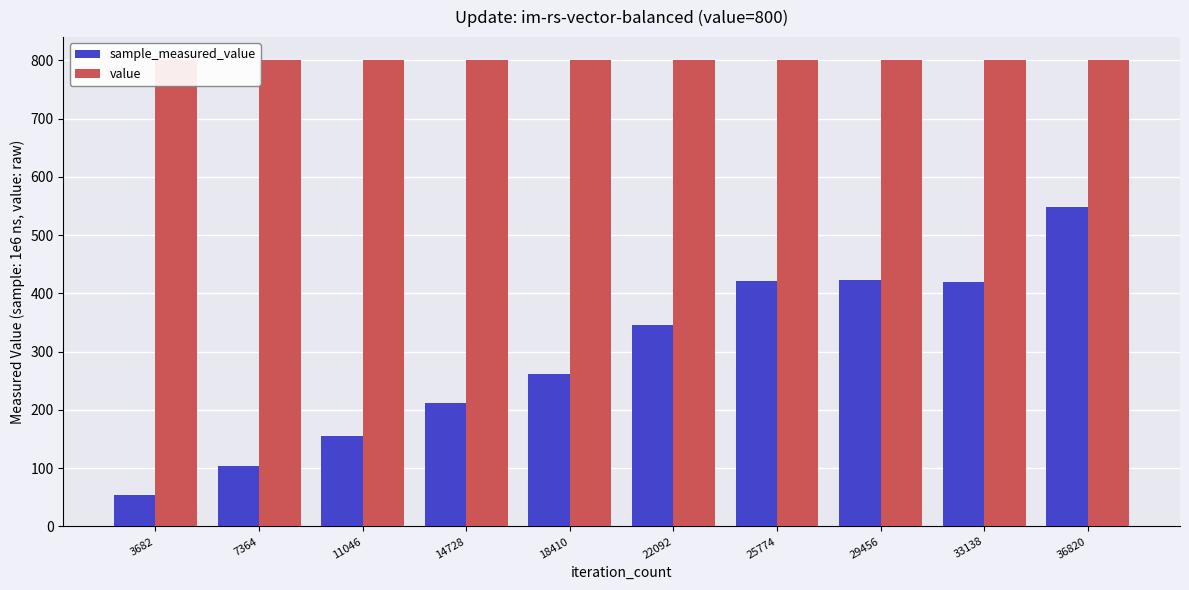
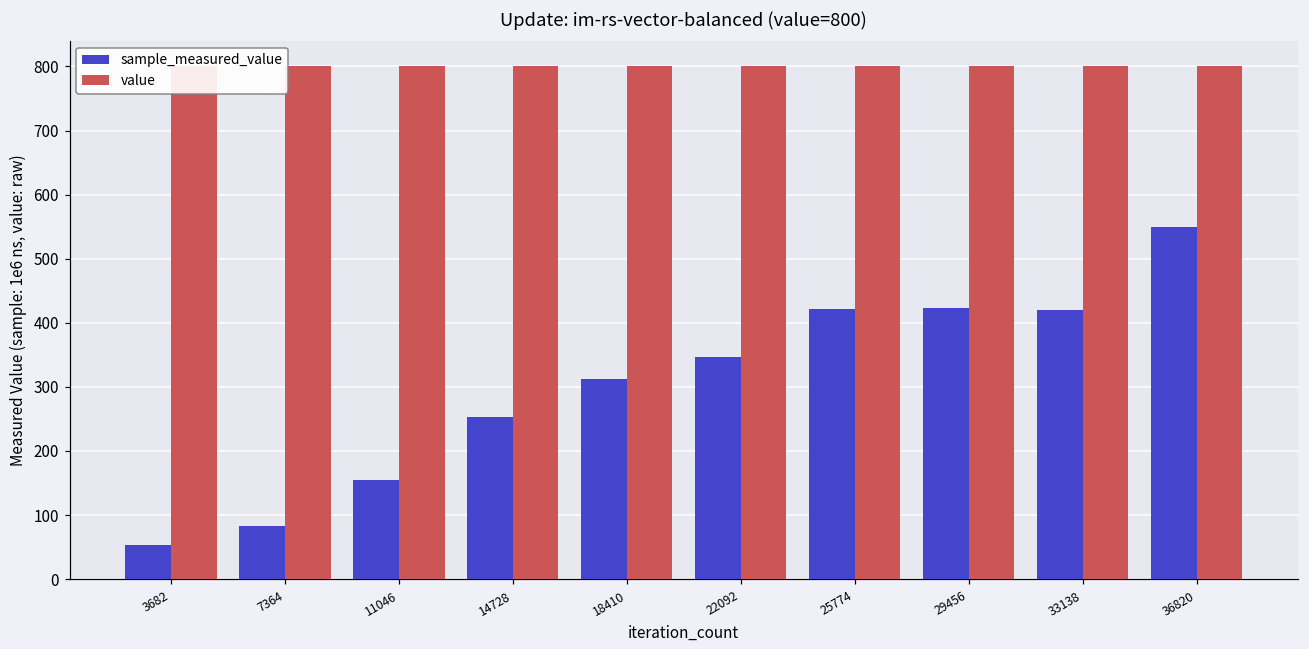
  {
    "sample_measured_value": {
      "3682": 50,
-     "7364": 100,
+     "7364": 80,
      "11046": 150,
-     "14728": 210,
-     "18410": 260,
+     "14728": 250,
+     "18410": 310,
      "22092": 350,
      "25774": 420,
      "29456": 420,
      "33138": 420,
      "36820": 550
    },
    "value": {
      "7364": 800,
      "11046": 800,
      "14728": 800,
      "18410": 800,
      "22092": 800,
      "25774": 800,
      "29456": 800,
      "33138": 800,
      "36820": 800
    }
  }
